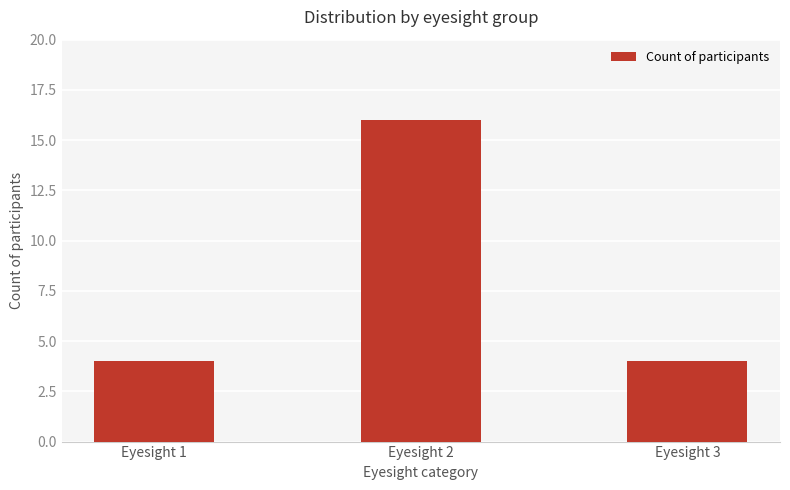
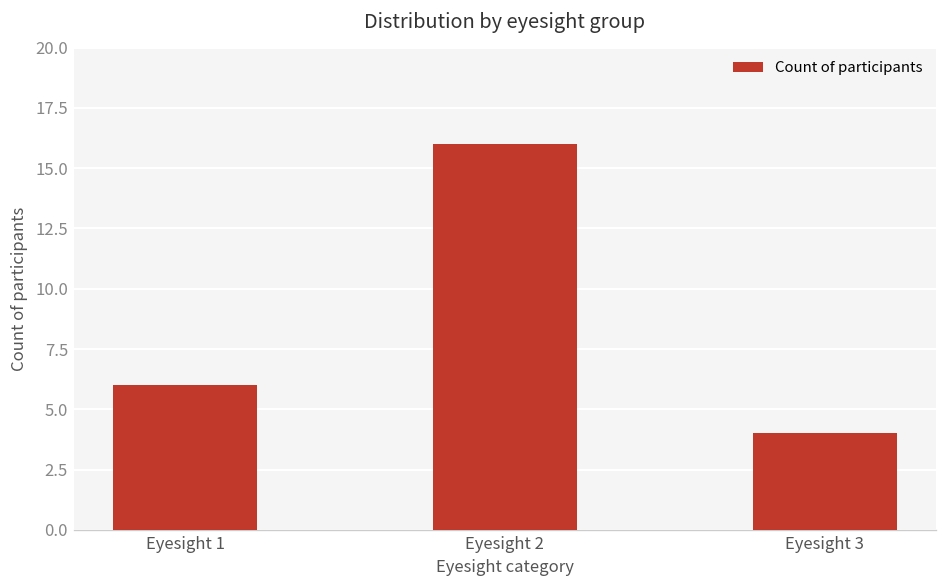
  {
-   "Eyesight 1": 4,
+   "Eyesight 1": 6,
    "Eyesight 2": 16,
    "Eyesight 3": 4
  }
